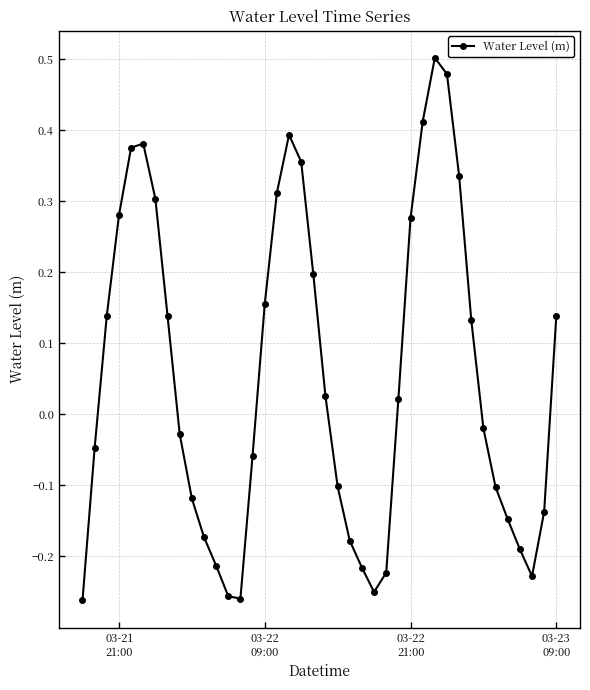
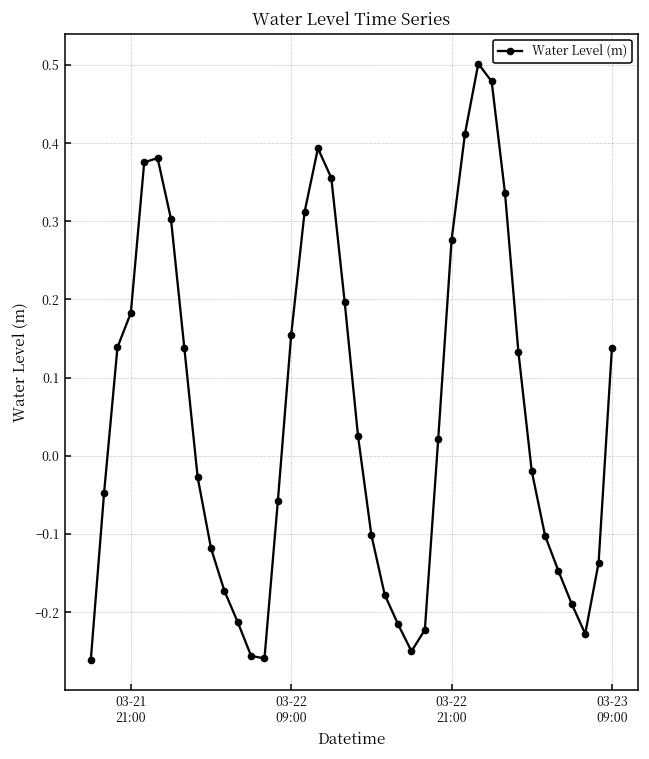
  {
-   "03-21 21:00": 0.28,
+   "03-21 21:00": 0.18,
    "03-22 09:00": 0.16,
    "03-22 21:00": 0.28,
    "03-23 09:00": 0.14
  }
